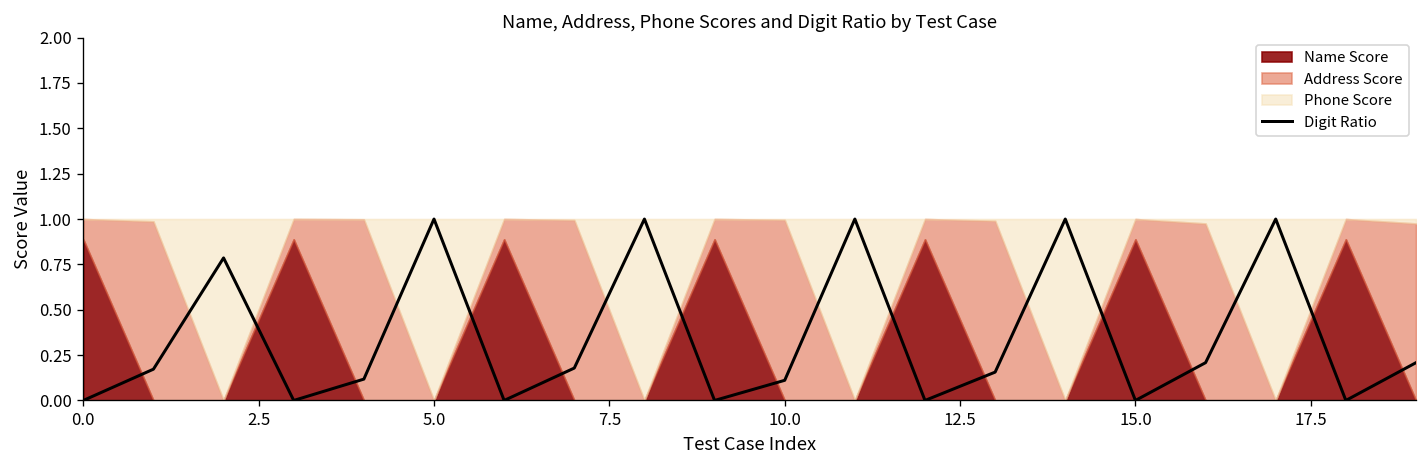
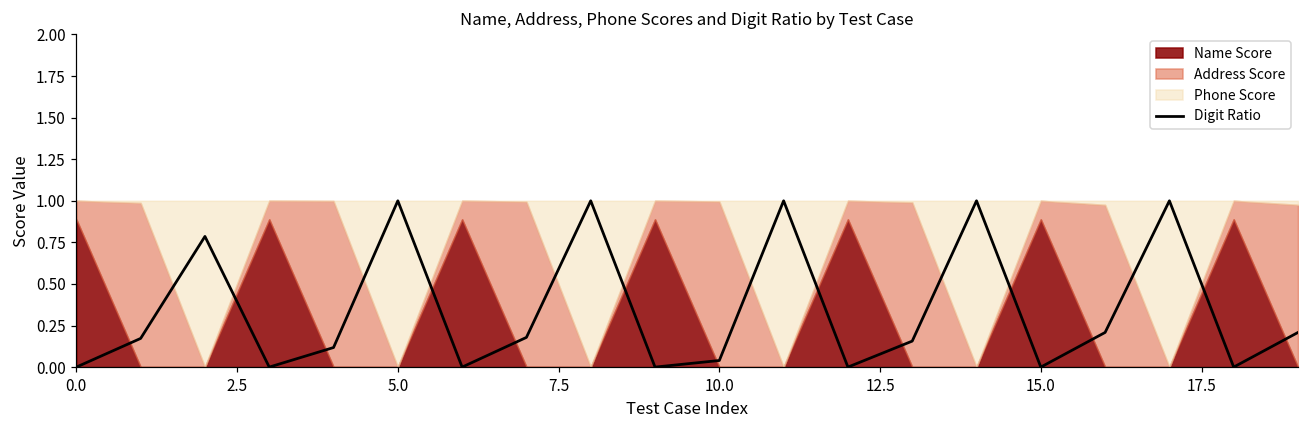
  {
    "Digit Ratio": {
      "0.0": 0.00,
-     "10.0": 0.11,
+     "10.0": 0.04,
      "15.0": 0.00
    },
    "Name Score": {
      "0.0": 0.89,
      "15.0": 0.89
    }
  }
